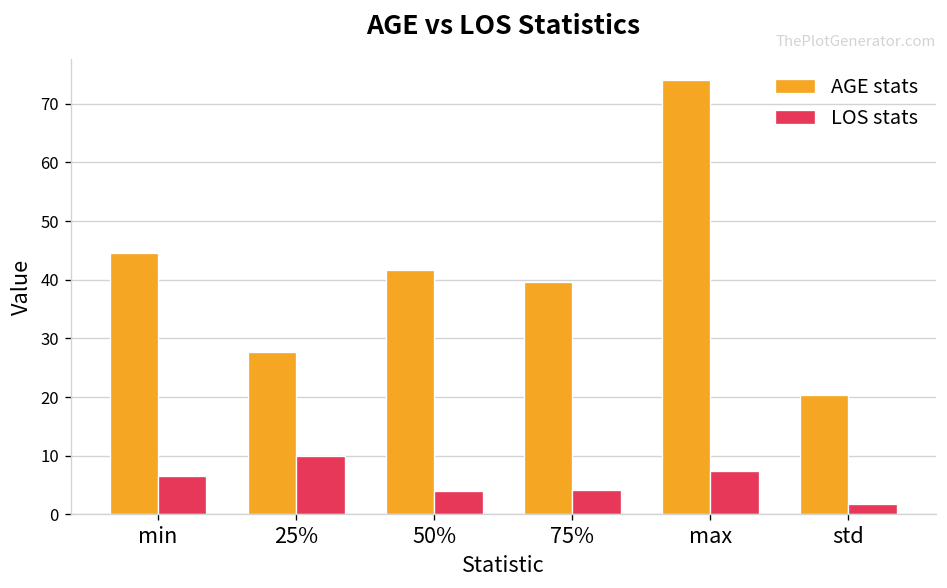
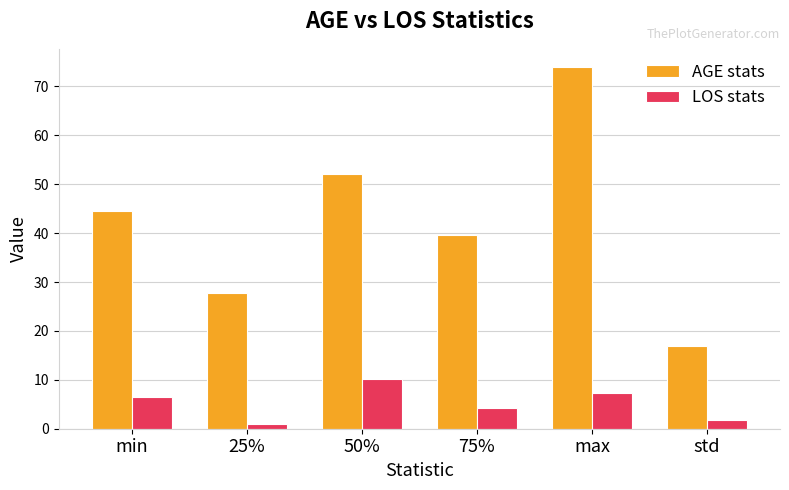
  {
    "AGE stats": {
      "min": 45,
      "25%": 28,
-     "50%": 42,
+     "50%": 52,
      "75%": 40,
      "max": 74,
-     "std": 20
+     "std": 17
    },
    "LOS stats": {
      "min": 7,
-     "25%": 10,
-     "50%": 4,
+     "25%": 1,
+     "50%": 10,
      "75%": 4,
      "max": 7,
      "std": 2
    }
  }
